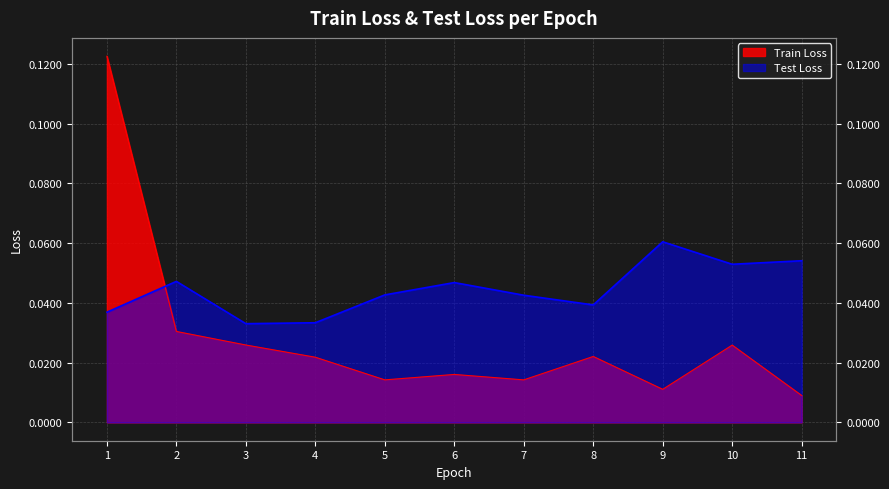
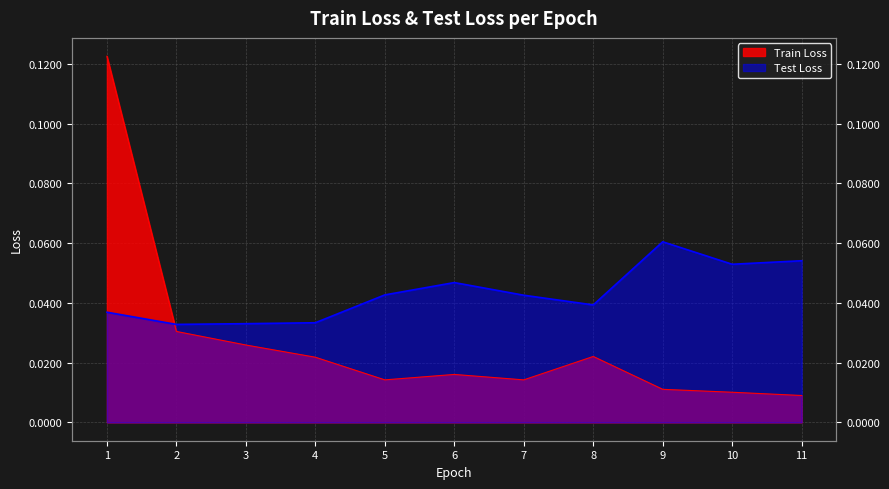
  {
    "Train Loss": {
      "1": 0.123,
      "2": 0.030,
      "3": 0.026,
      "4": 0.022,
      "5": 0.014,
      "6": 0.016,
      "7": 0.014,
      "8": 0.022,
      "9": 0.011,
-     "10": 0.026,
+     "10": 0.010,
      "11": 0.009
    },
    "Test Loss": {
      "1": 0.037,
-     "2": 0.047,
+     "2": 0.033,
      "3": 0.033,
      "4": 0.033,
      "5": 0.043,
      "6": 0.047,
      "7": 0.043,
      "8": 0.039,
      "9": 0.060,
      "10": 0.053,
      "11": 0.054
    }
  }
